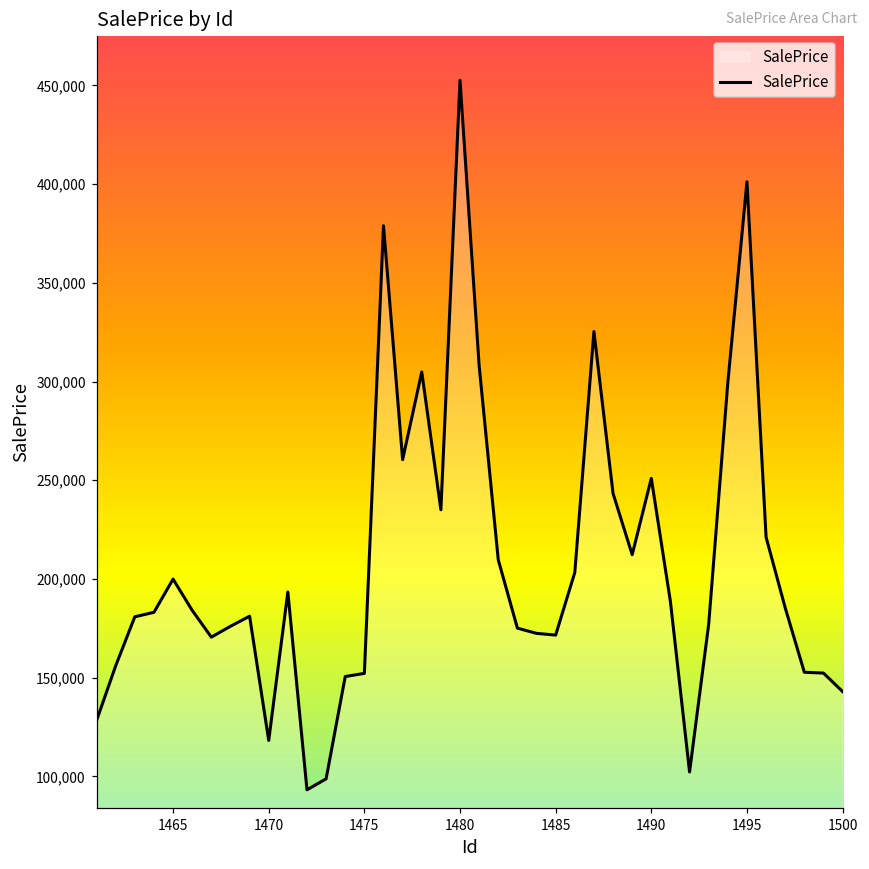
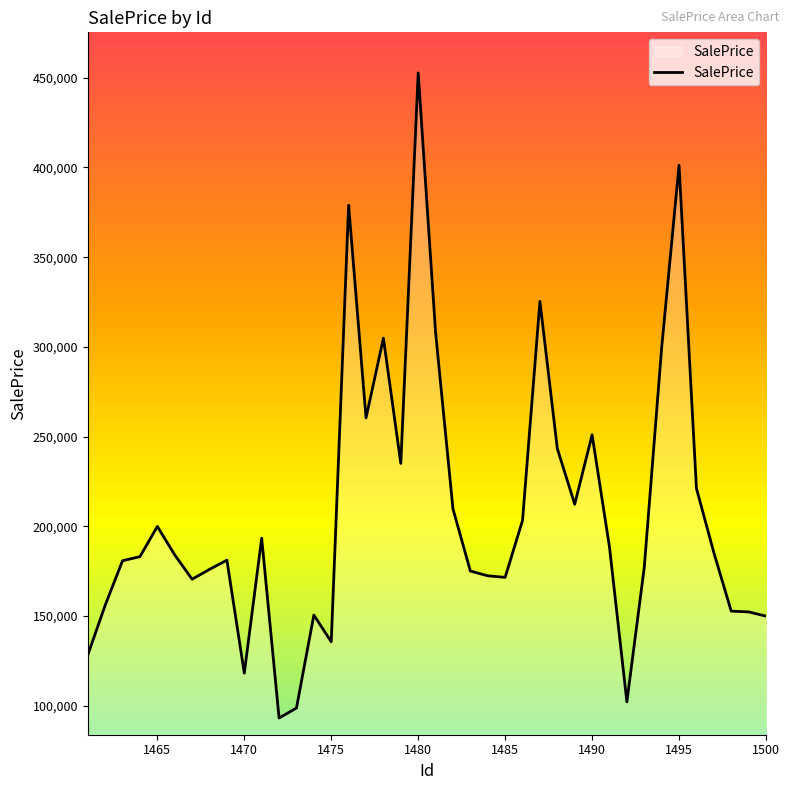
  {
    "1465": "200,000",
    "1470": "118,000",
-   "1475": "152,000",
+   "1475": "136,000",
    "1480": "453,000",
    "1485": "172,000",
    "1490": "251,000",
    "1495": "401,000",
-   "1500": "143,000"
+   "1500": "150,000"
  }
